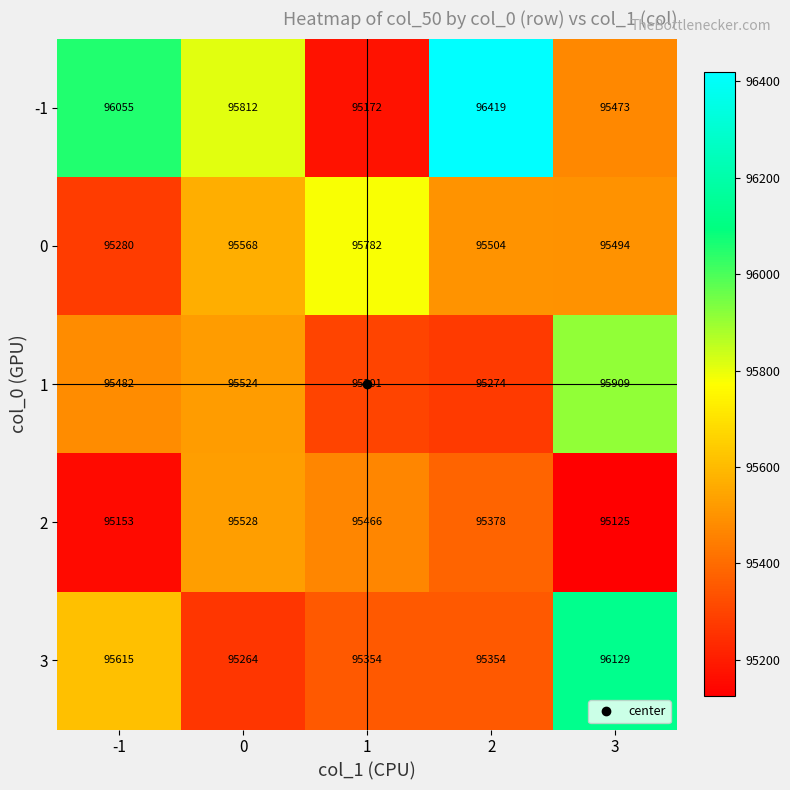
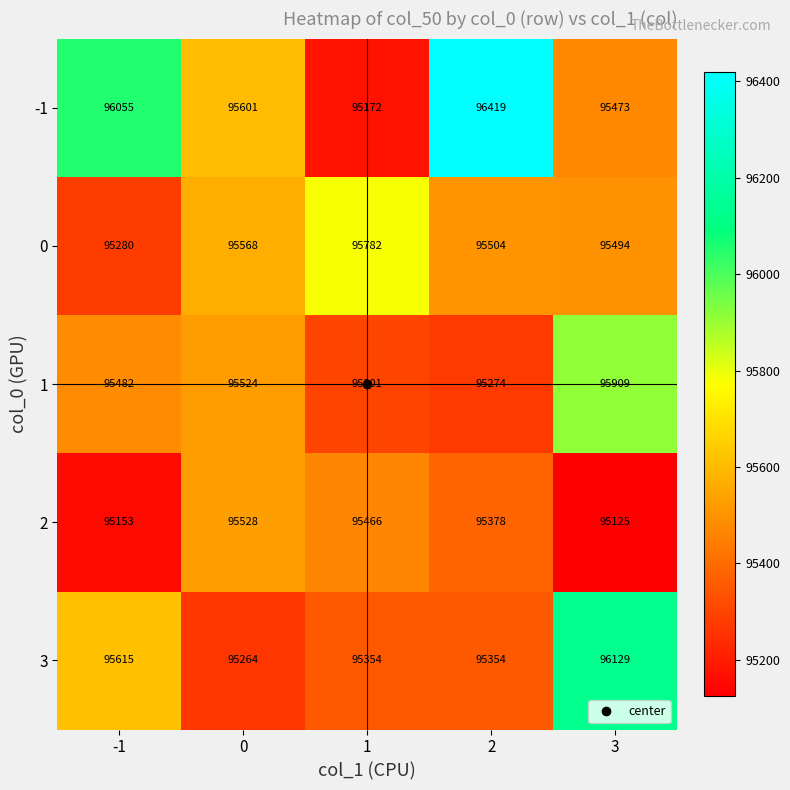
  {
    "-1": {
      "-1": 96055,
-     "0": 95812,
+     "0": 95601,
      "1": 95172,
      "2": 96419,
      "3": 95473
    },
    "0": {
      "-1": 95280,
      "0": 95568,
      "1": 95782,
      "2": 95504,
      "3": 95494
    },
    "1": {
      "-1": 95482,
      "0": 95524,
      "2": 95274,
      "3": 95909
    },
    "2": {
      "-1": 95153,
      "0": 95528,
      "1": 95466,
      "2": 95378,
      "3": 95125
    },
    "3": {
      "-1": 95615,
      "0": 95264,
      "1": 95354,
      "2": 95354,
      "3": 96129
    }
  }
